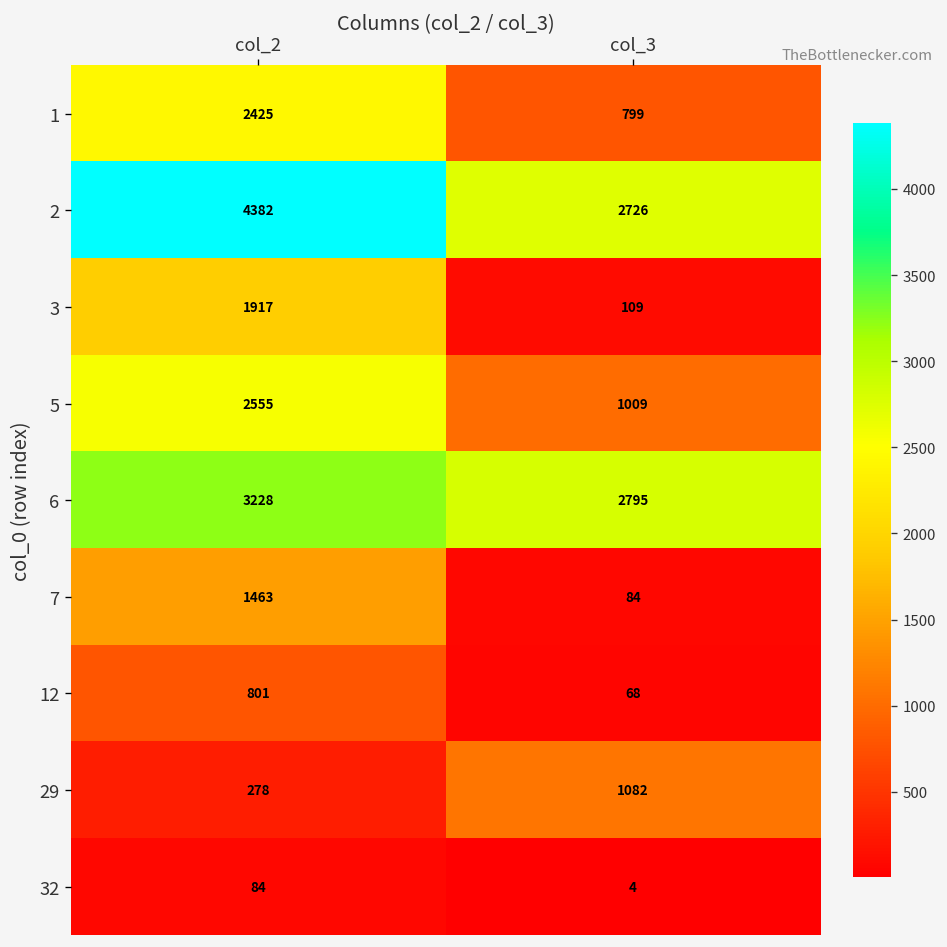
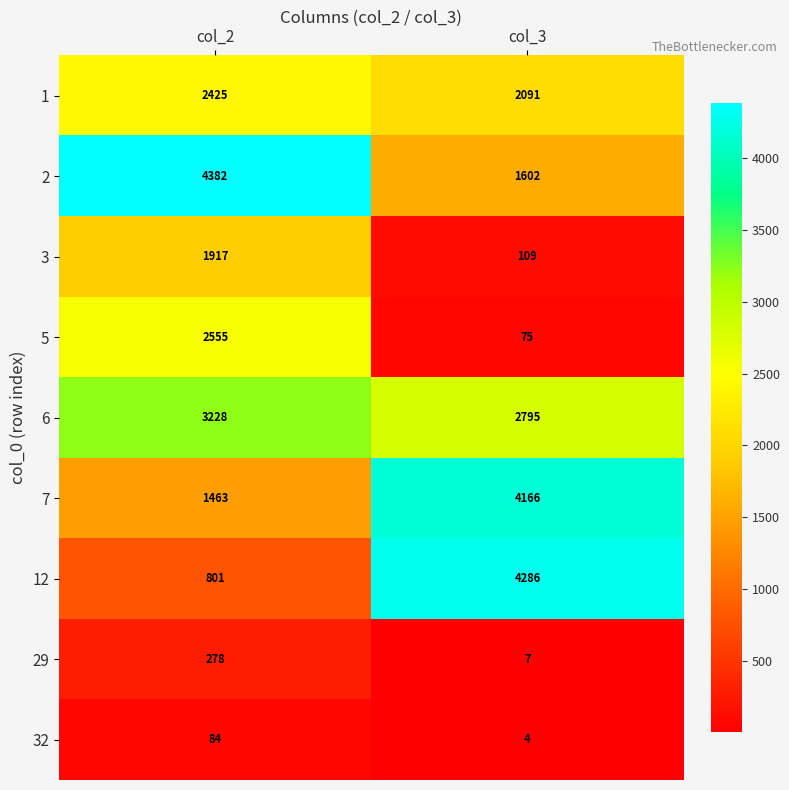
  {
    "1": {
      "col_2": 2425,
-     "col_3": 799
+     "col_3": 2091
    },
    "2": {
      "col_2": 4382,
-     "col_3": 2726
+     "col_3": 1602
    },
    "3": {
      "col_2": 1917,
      "col_3": 109
    },
    "5": {
      "col_2": 2555,
-     "col_3": 1009
+     "col_3": 75
    },
    "6": {
      "col_2": 3228,
      "col_3": 2795
    },
    "7": {
      "col_2": 1463,
-     "col_3": 84
+     "col_3": 4166
    },
    "12": {
      "col_2": 801,
-     "col_3": 68
+     "col_3": 4286
    },
    "29": {
      "col_2": 278,
-     "col_3": 1082
+     "col_3": 7
    },
    "32": {
      "col_2": 84,
      "col_3": 4
    }
  }
